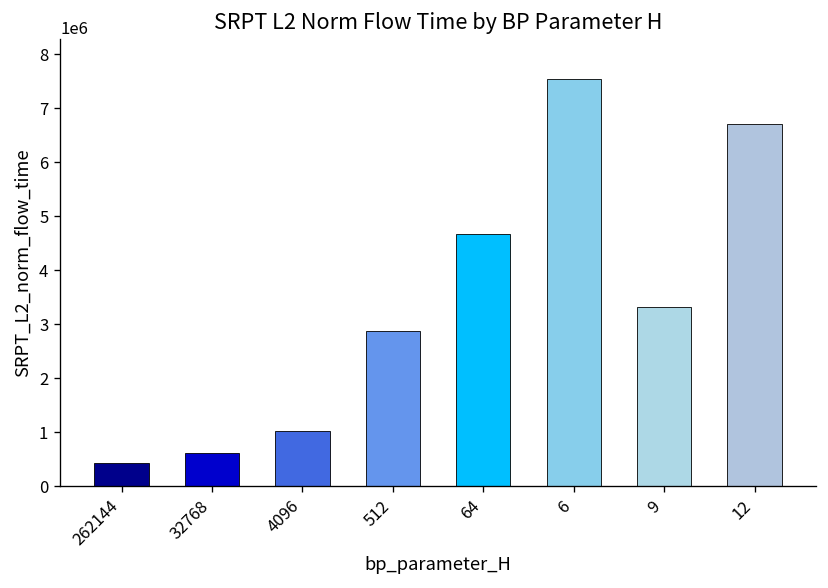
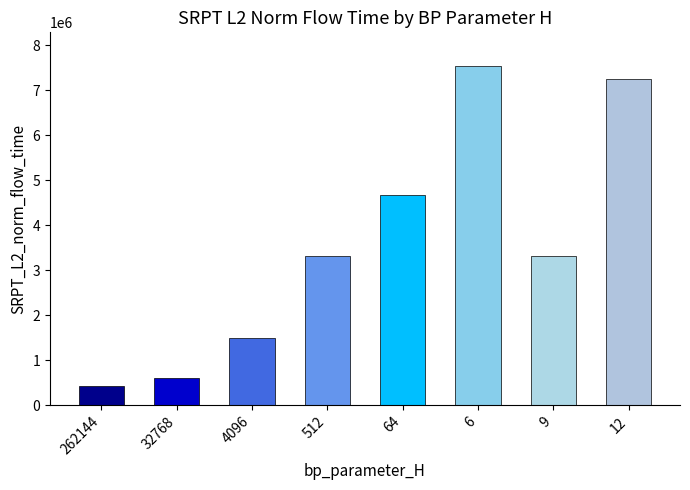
  {
    "262144": 400000,
    "32768": 600000,
-   "4096": 1000000,
-   "512": 2900000,
+   "4096": 1500000,
+   "512": 3300000,
    "64": 4700000,
    "6": 7500000,
    "9": 3300000,
-   "12": 6700000
+   "12": 7200000
  }
